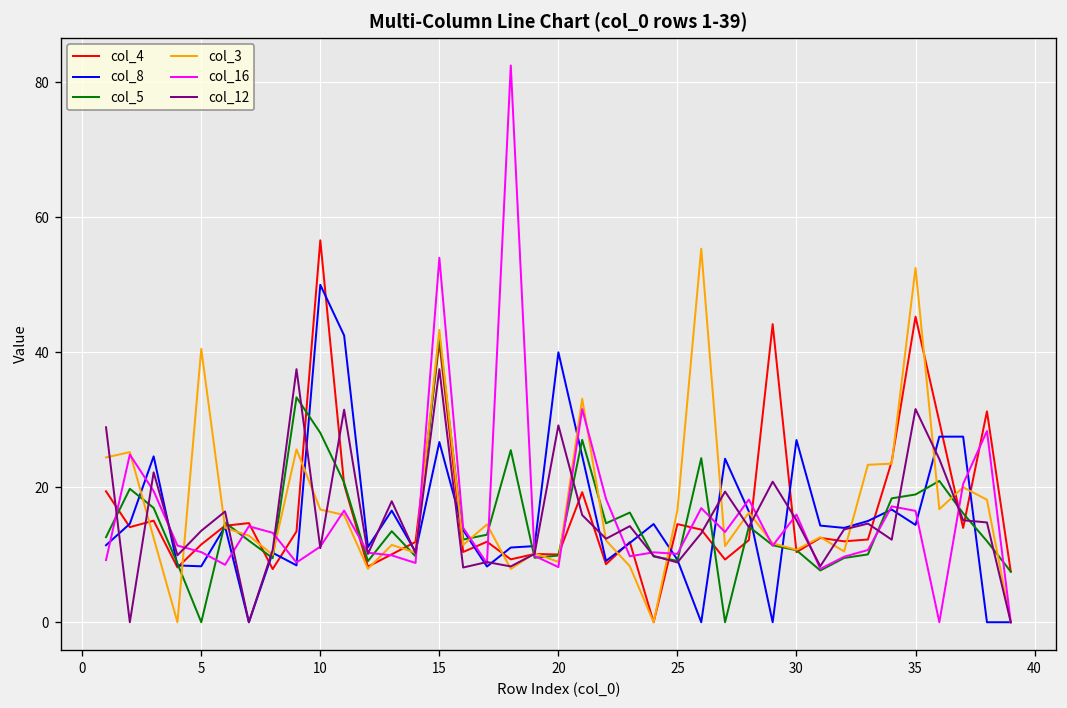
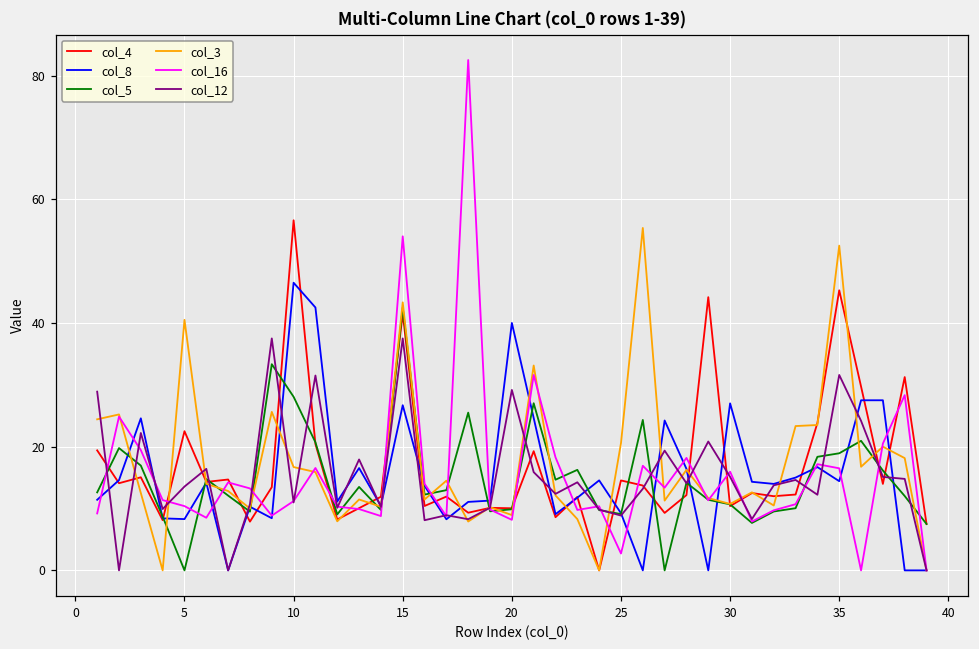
  {
    "col_4": {
-     "5": 12,
+     "5": 23,
      "10": 57,
      "15": 42,
      "25": 15,
      "35": 45
    },
    "col_8": {
      "5": 8,
-     "10": 50,
+     "10": 47,
      "15": 27,
      "20": 40,
      "30": 27,
      "35": 14
    },
    "col_5": {
      "5": 0,
      "10": 28,
      "15": 43,
      "35": 19
    },
    "col_3": {
      "5": 41,
      "10": 17,
      "15": 43,
      "20": 9,
-     "25": 17,
+     "25": 21,
      "35": 53
    },
    "col_16": {
      "5": 10,
      "15": 54,
      "20": 8,
-     "25": 10,
+     "25": 3,
      "30": 16,
      "35": 17
    },
    "col_12": {
      "5": 14,
      "15": 38,
      "20": 29,
      "30": 15,
      "35": 32
    }
  }
